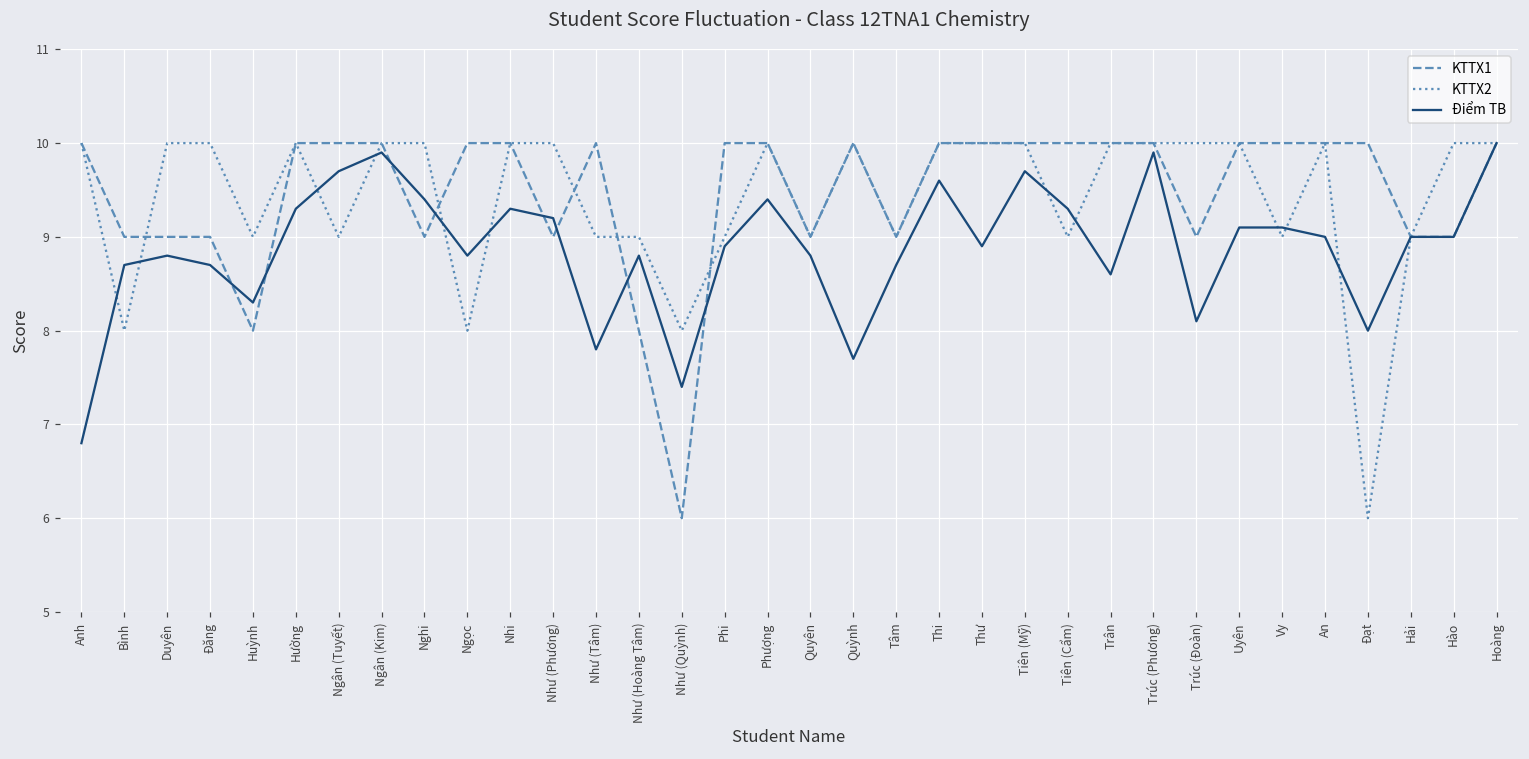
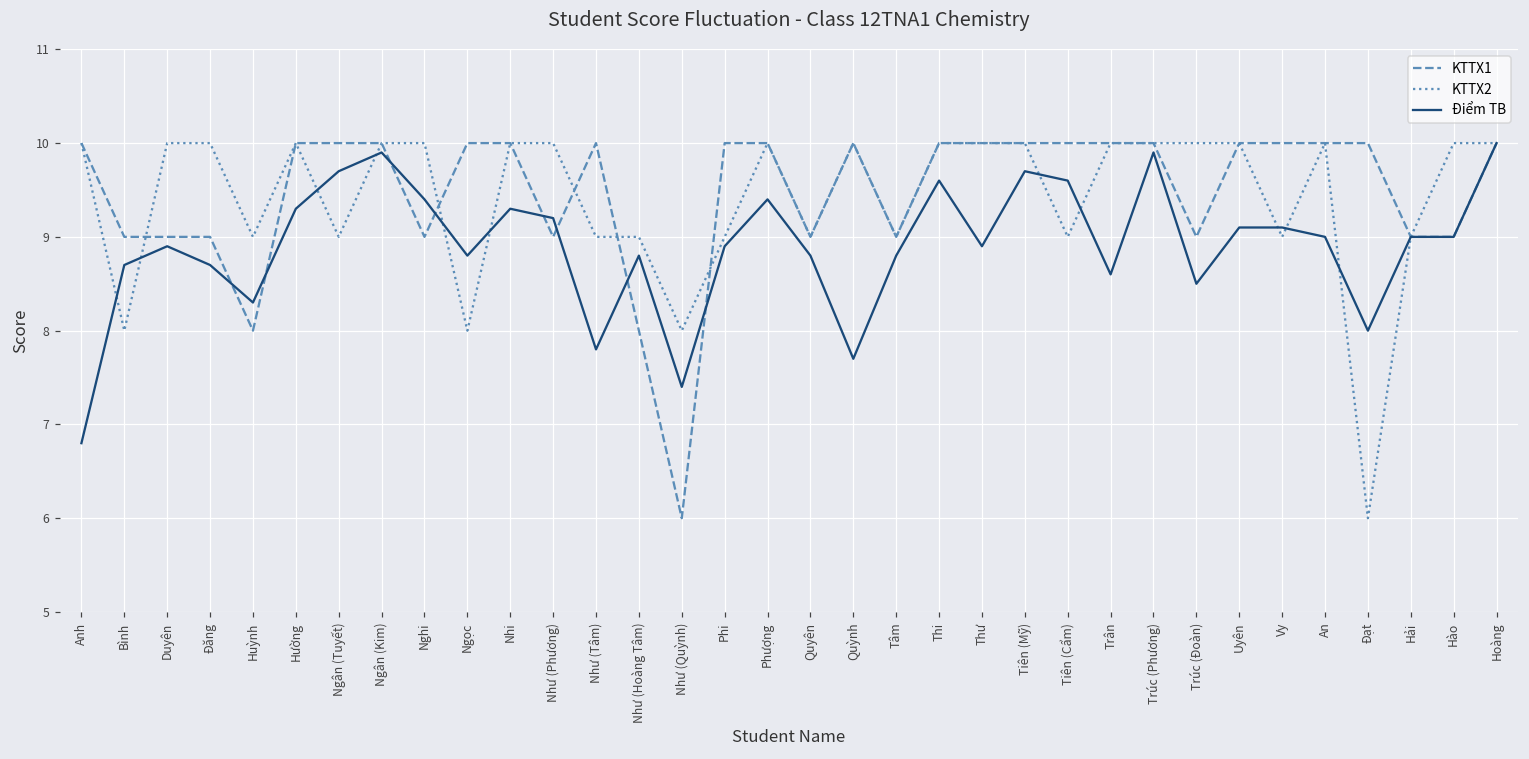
  {
    "Điểm TB": {
      "Anh": 6.8,
      "Bình": 8.7,
-     "Duyên": 8.8,
+     "Duyên": 8.9,
      "Đăng": 8.7,
      "Huỳnh": 8.3,
      "Hường": 9.3,
      "Ngân (Tuyết)": 9.7,
      "Ngân (Kim)": 9.9,
      "Nghi": 9.4,
      "Ngọc": 8.8,
      "Nhi": 9.3,
      "Như (Phương)": 9.2,
      "Như (Tâm)": 7.8,
      "Như (Hoàng Tâm)": 8.8,
      "Như (Quỳnh)": 7.4,
      "Phi": 8.9,
      "Phượng": 9.4,
      "Quyên": 8.8,
      "Quỳnh": 7.7,
-     "Tâm": 8.7,
+     "Tâm": 8.8,
      "Thi": 9.6,
      "Thư": 8.9,
      "Tiên (Mỹ)": 9.7,
-     "Tiên (Cẩm)": 9.3,
+     "Tiên (Cẩm)": 9.6,
      "Trân": 8.6,
      "Trúc (Phương)": 9.9,
-     "Trúc (Đoàn)": 8.1,
+     "Trúc (Đoàn)": 8.5,
      "Uyên": 9.1,
      "Vy": 9.1,
      "An": 9.0,
      "Đạt": 8.0
    }
  }
